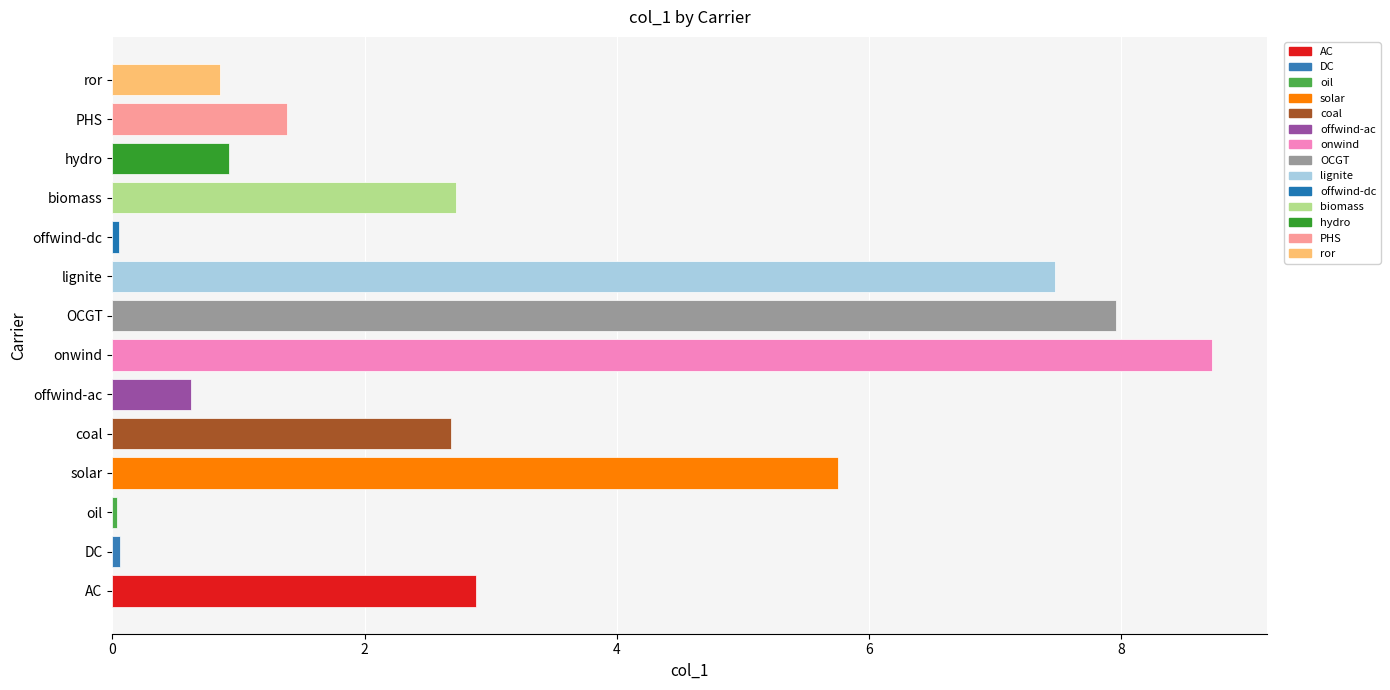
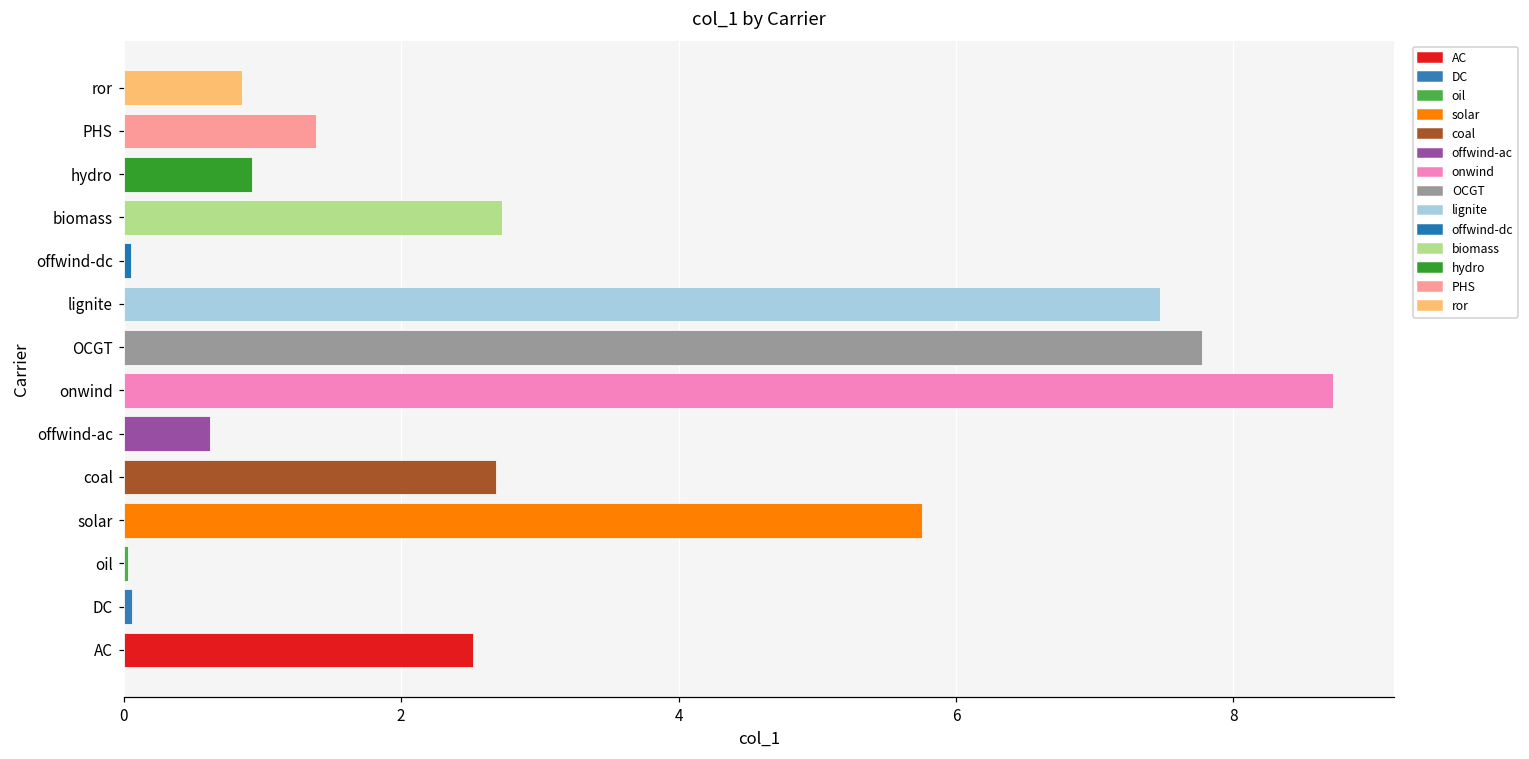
  {
    "ror": 0.86,
    "PHS": 1.39,
    "hydro": 0.93,
    "biomass": 2.73,
    "offwind-dc": 0.06,
    "lignite": 7.47,
-   "OCGT": 7.96,
+   "OCGT": 7.77,
    "onwind": 8.72,
    "offwind-ac": 0.62,
    "coal": 2.69,
    "solar": 5.75,
    "oil": 0.03,
    "DC": 0.06,
-   "AC": 2.89
+   "AC": 2.52
  }
